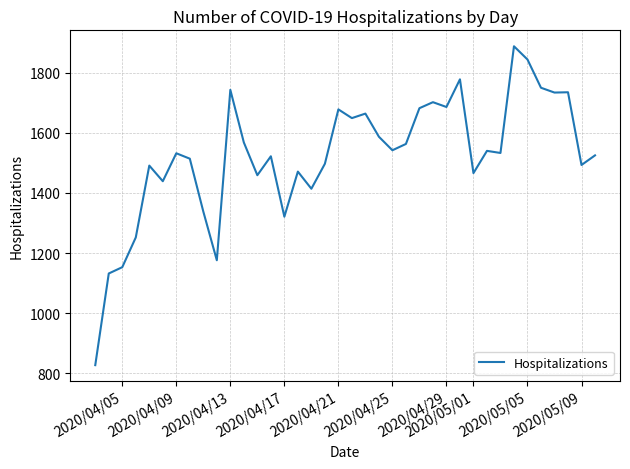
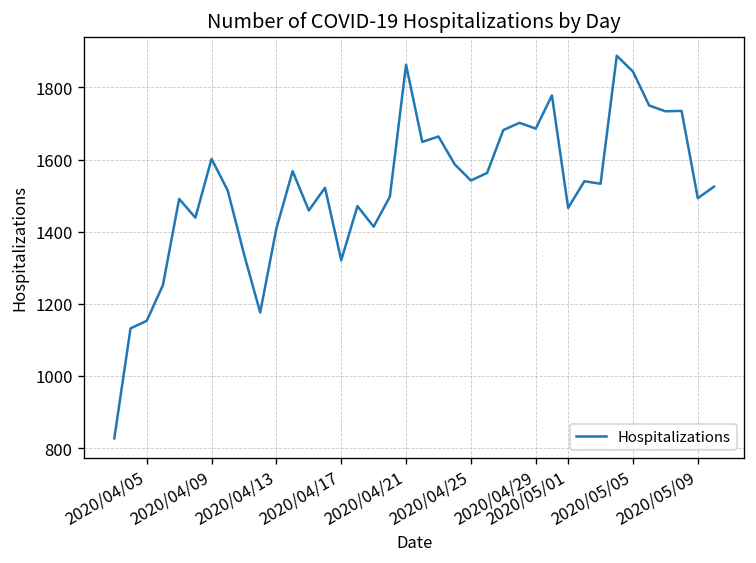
  {
    "2020/04/05": 1150,
-   "2020/04/09": 1530,
-   "2020/04/13": 1740,
+   "2020/04/09": 1600,
+   "2020/04/13": 1410,
    "2020/04/17": 1320,
-   "2020/04/21": 1680,
+   "2020/04/21": 1860,
    "2020/04/25": 1540,
    "2020/04/29": 1690,
    "2020/05/01": 1470,
    "2020/05/05": 1840,
    "2020/05/09": 1490
  }
